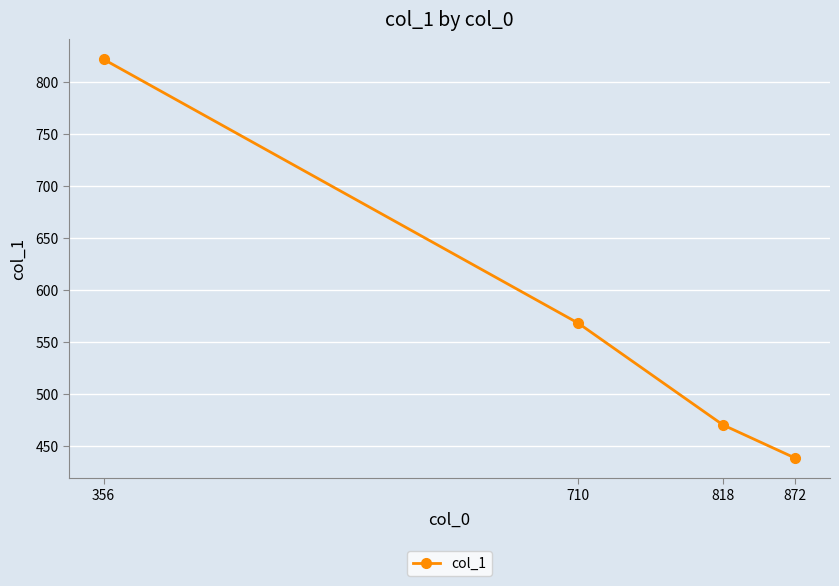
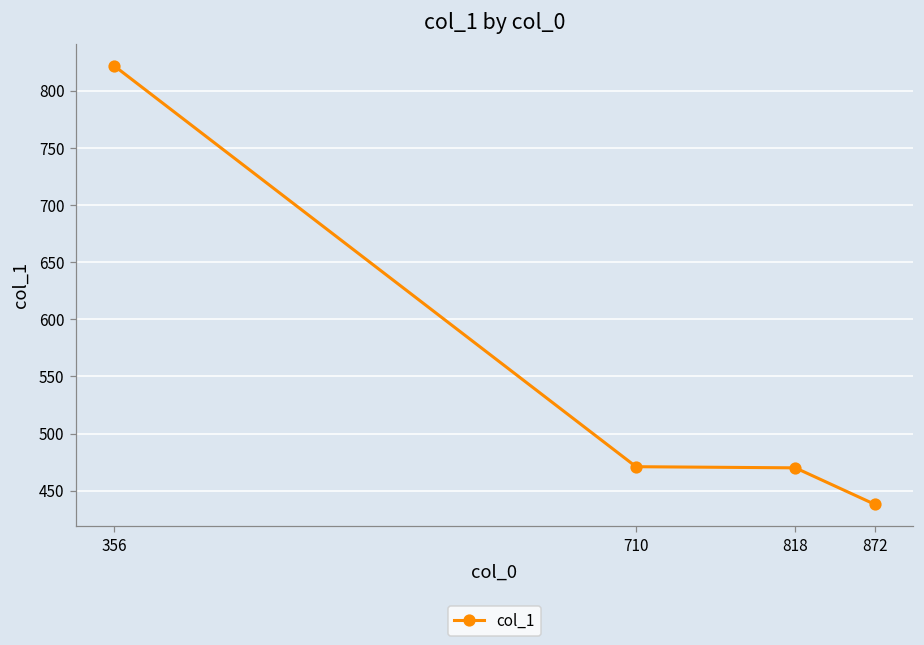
  {
    "356": 822,
-   "710": 568,
+   "710": 471,
    "818": 470,
    "872": 438
  }
